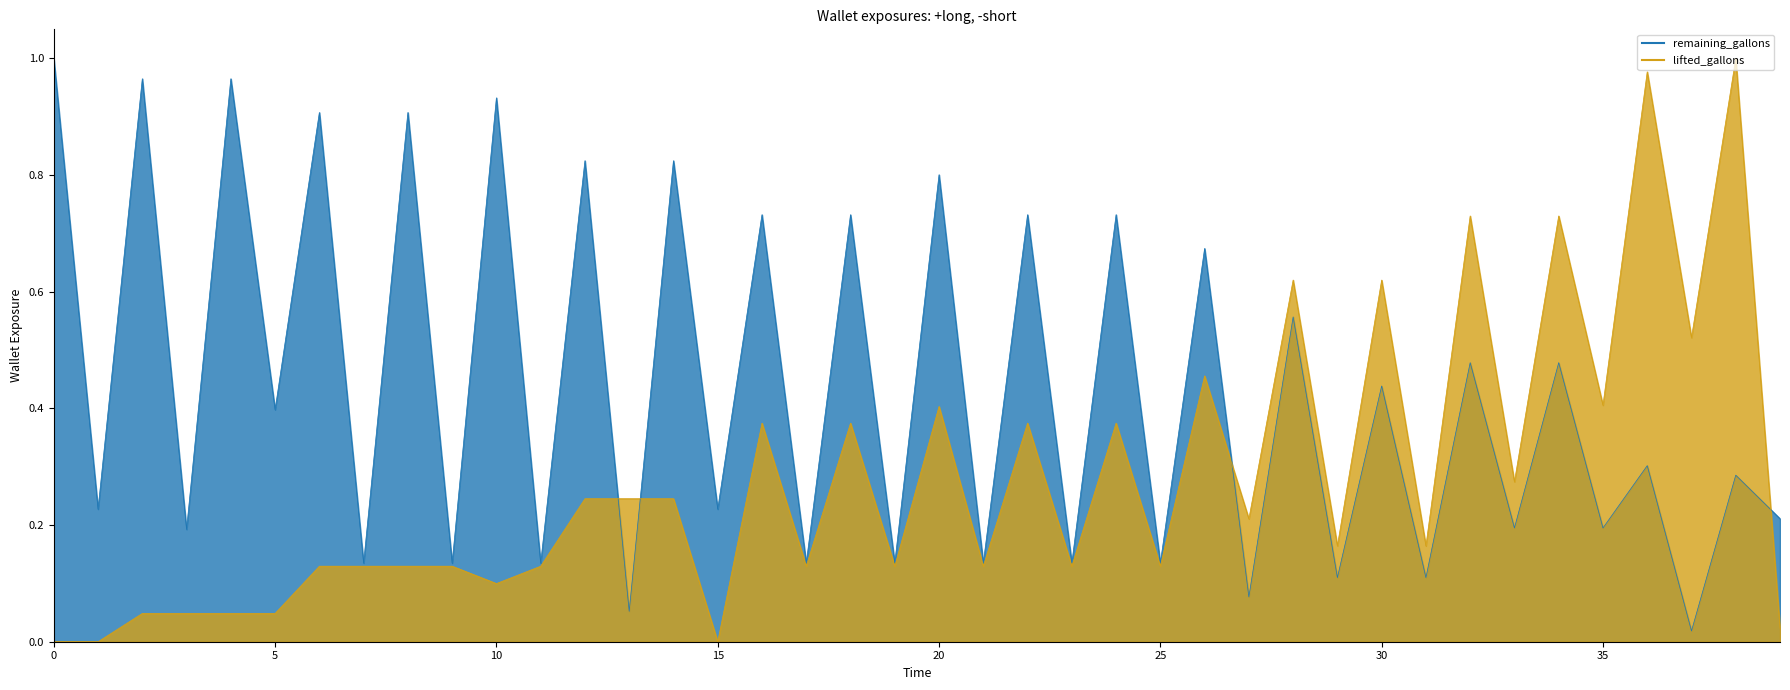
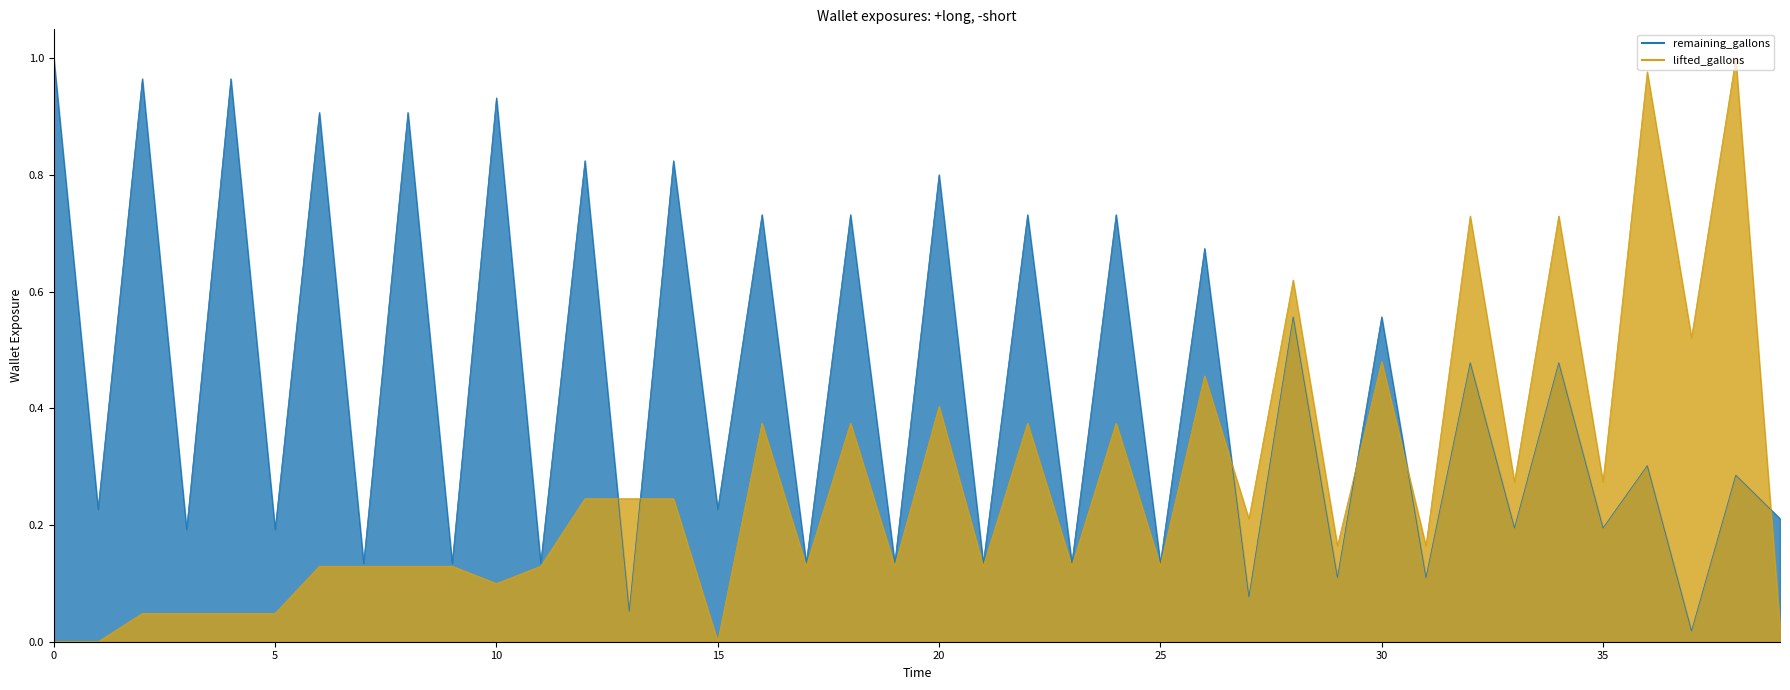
  {
    "remaining_gallons": {
      "0": 1.00,
-     "5": 0.40,
+     "5": 0.19,
      "10": 0.93,
      "15": 0.23,
      "20": 0.80,
      "25": 0.13,
-     "30": 0.44,
+     "30": 0.56,
      "35": 0.20
    },
    "lifted_gallons": {
      "0": 0.00,
      "5": 0.05,
      "10": 0.10,
      "15": 0.00,
      "20": 0.40,
      "25": 0.13,
-     "30": 0.62,
-     "35": 0.41
+     "30": 0.48,
+     "35": 0.27
    }
  }
